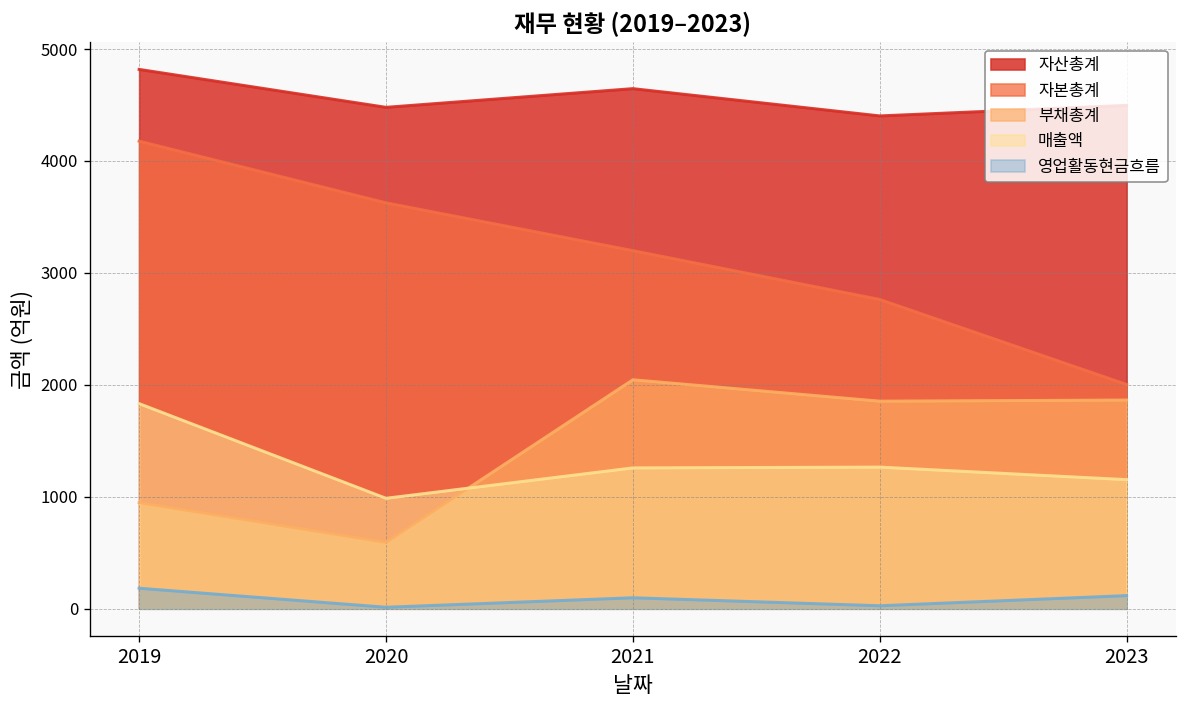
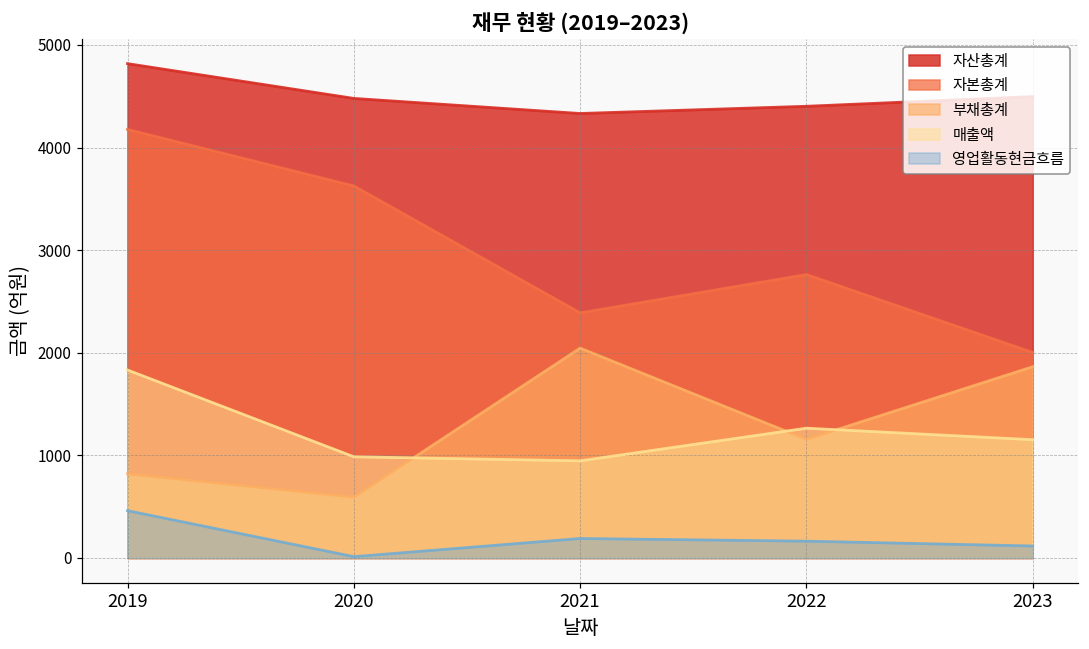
  {
    "자산총계": {
      "2019": 4800,
      "2020": 4500,
-     "2021": 4600,
+     "2021": 4300,
      "2022": 4400
    },
    "자본총계": {
      "2019": 4200,
      "2020": 3600,
-     "2021": 3200,
+     "2021": 2400,
      "2022": 2800,
      "2023": 2000
    },
    "부채총계": {
-     "2019": 900,
+     "2019": 800,
      "2020": 600,
      "2021": 2000,
-     "2022": 1900,
+     "2022": 1200,
      "2023": 1900
    },
    "매출액": {
      "2019": 1800,
      "2020": 1000,
-     "2021": 1300,
+     "2021": 900,
      "2022": 1300,
      "2023": 1200
    },
    "영업활동현금흐름": {
-     "2019": 200,
+     "2019": 500,
      "2020": 0,
-     "2021": 100,
-     "2022": 0,
+     "2021": 200,
+     "2022": 200,
      "2023": 100
    }
  }
